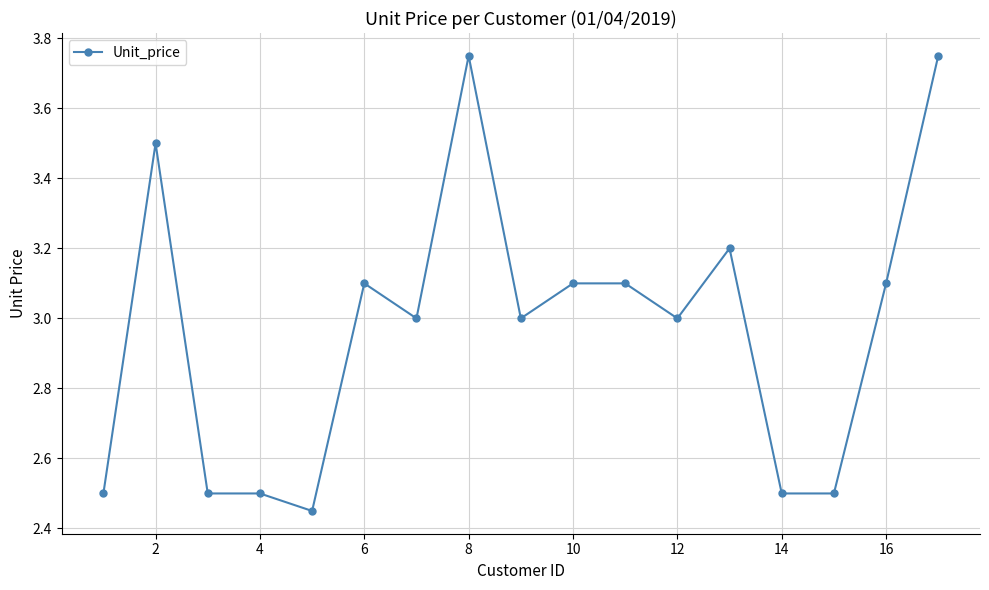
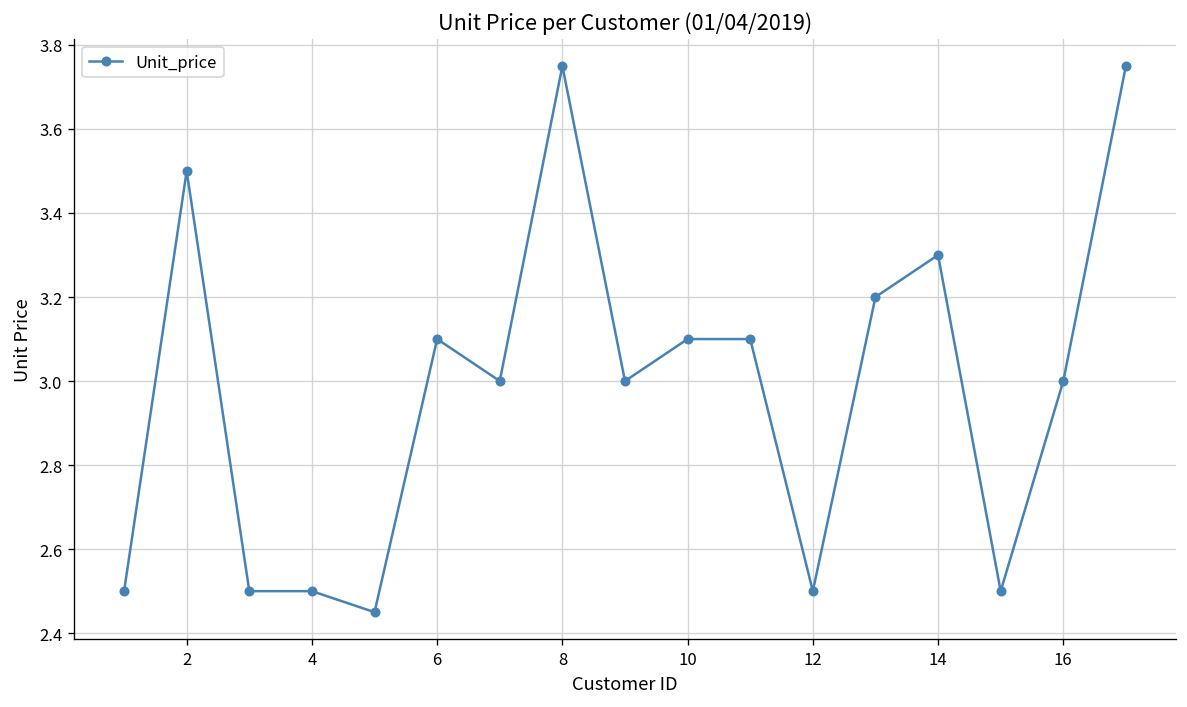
  {
    "2": 3.5,
    "4": 2.5,
    "6": 3.1,
    "8": 3.75,
    "10": 3.1,
-   "12": 3.0,
-   "14": 2.5,
-   "16": 3.1
+   "12": 2.5,
+   "14": 3.3,
+   "16": 3.0
  }
